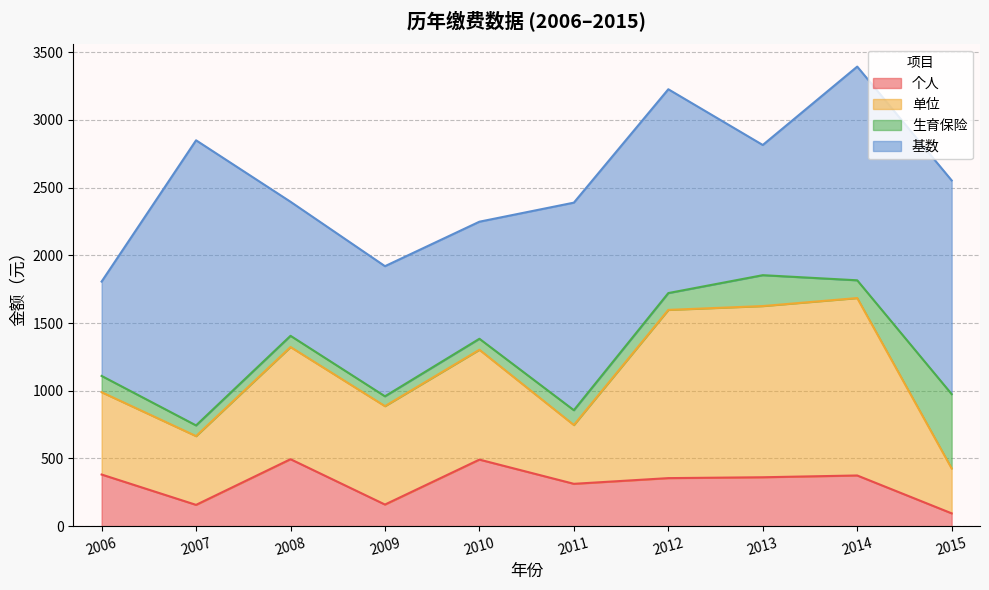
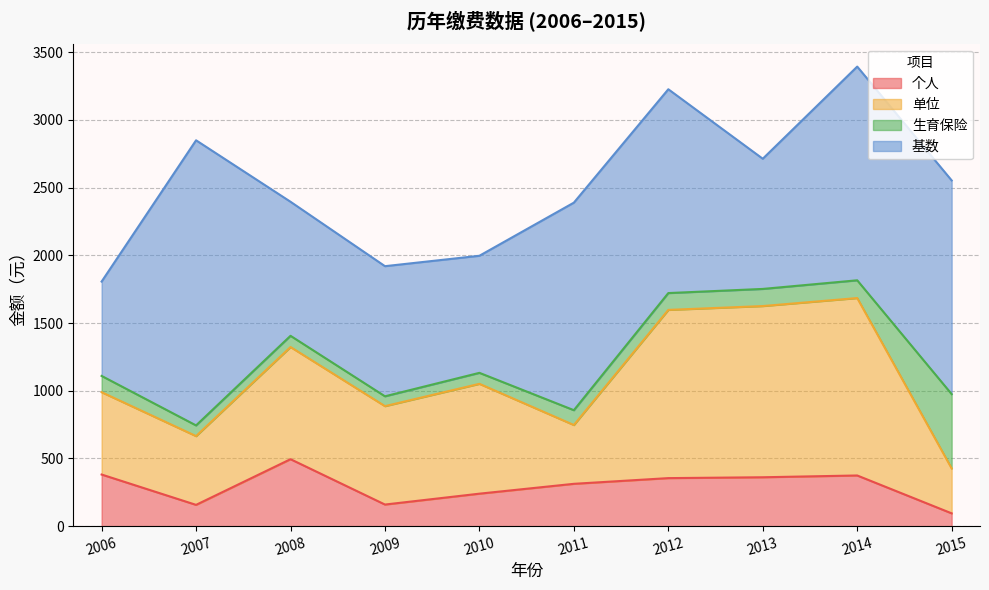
  {
    "个人": {
      "2006": 380,
      "2007": 160,
      "2008": 490,
      "2009": 160,
-     "2010": 490,
+     "2010": 240,
      "2011": 310,
      "2012": 350,
      "2013": 360,
      "2014": 370,
      "2015": 90
    },
    "单位": {
      "2006": 610,
      "2007": 510,
      "2008": 830,
      "2009": 730,
      "2010": 810,
      "2011": 430,
      "2012": 1240,
      "2013": 1260,
      "2014": 1310,
      "2015": 330
    },
    "生育保险": {
      "2006": 120,
      "2007": 80,
      "2008": 80,
      "2009": 70,
      "2010": 80,
      "2011": 110,
      "2012": 120,
-     "2013": 230,
+     "2013": 130,
      "2014": 130,
      "2015": 550
    },
    "基数": {
      "2006": 700,
      "2007": 2110,
      "2008": 990,
      "2009": 960,
      "2010": 860,
      "2011": 1530,
      "2012": 1510,
      "2013": 960,
      "2014": 1580,
      "2015": 1580
    }
  }
